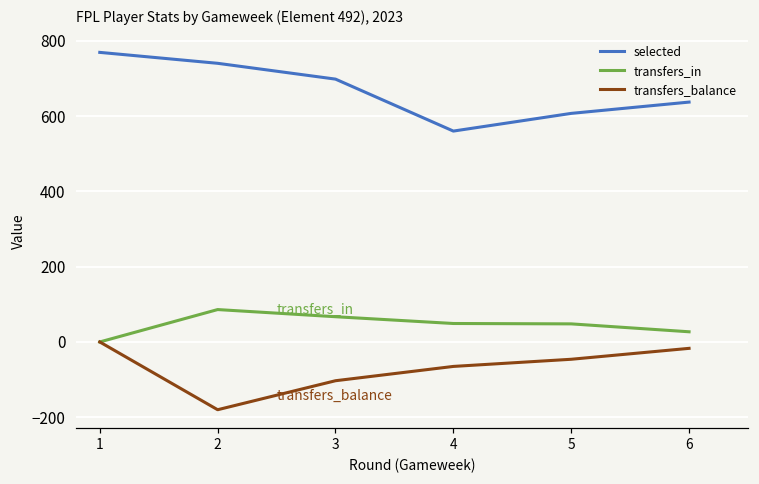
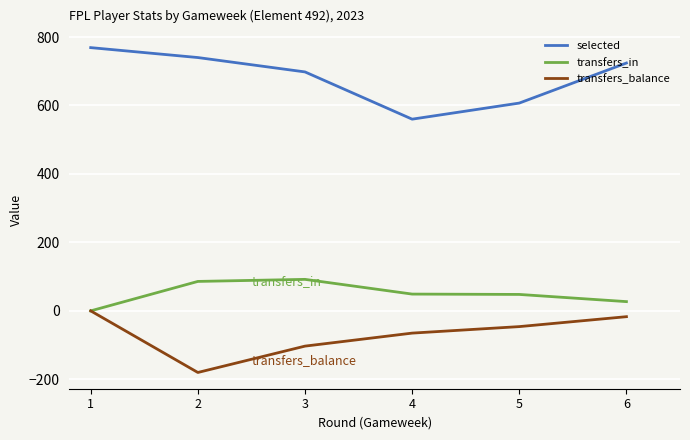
  {
    "selected": {
      "1": 770,
      "2": 740,
      "3": 700,
      "4": 560,
      "5": 610,
-     "6": 640
+     "6": 720
    },
    "transfers_in": {
      "2": 90,
-     "3": 70,
+     "3": 90,
      "4": 50,
      "5": 50,
      "6": 30
    },
    "transfers_balance": {
      "2": -180,
      "3": -100,
      "4": -70,
      "5": -50,
      "6": -20
    }
  }
